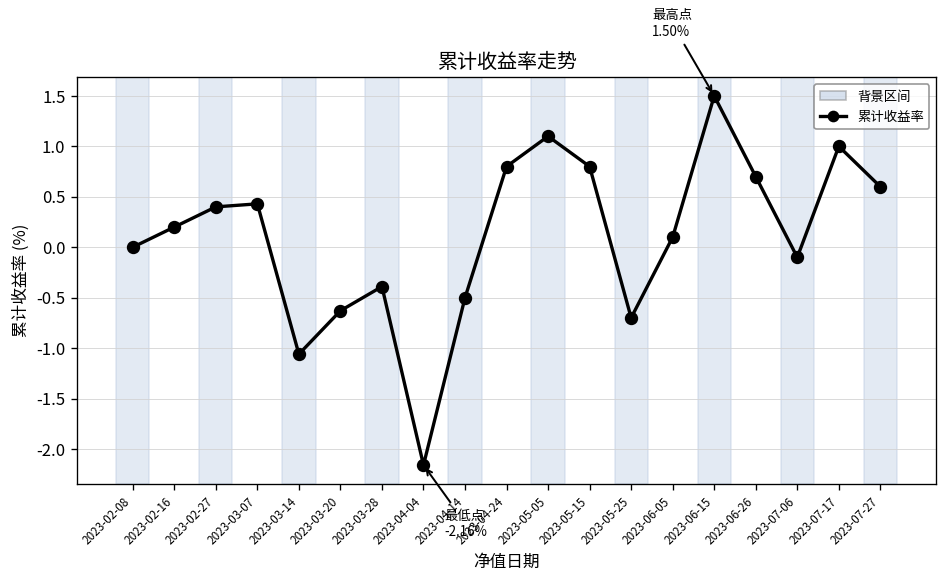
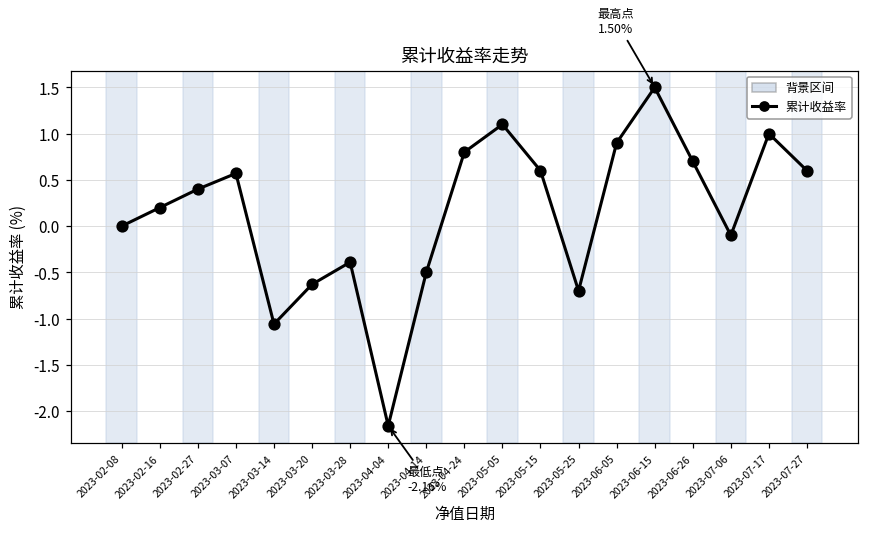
  {
    "2023-02-08": 0.0,
    "2023-02-16": 0.2,
    "2023-02-27": 0.4,
-   "2023-03-07": 0.4,
+   "2023-03-07": 0.6,
    "2023-03-14": -1.1,
    "2023-03-20": -0.6,
    "2023-03-28": -0.4,
    "2023-04-14": -0.5,
    "2023-04-24": 0.8,
    "2023-05-05": 1.1,
-   "2023-05-15": 0.8,
+   "2023-05-15": 0.6,
    "2023-05-25": -0.7,
-   "2023-06-05": 0.1,
+   "2023-06-05": 0.9,
    "2023-06-26": 0.7,
    "2023-07-06": -0.1,
    "2023-07-17": 1.0,
    "2023-07-27": 0.6
  }
